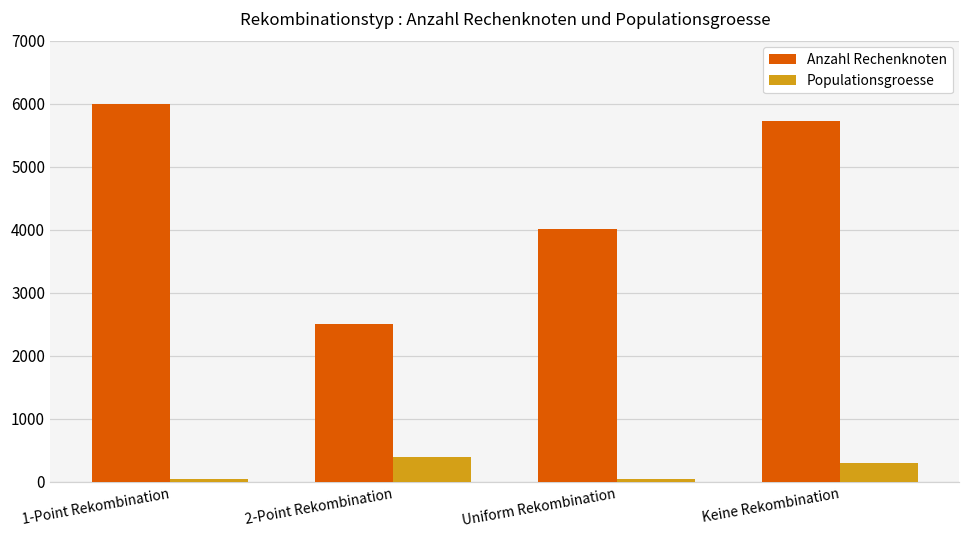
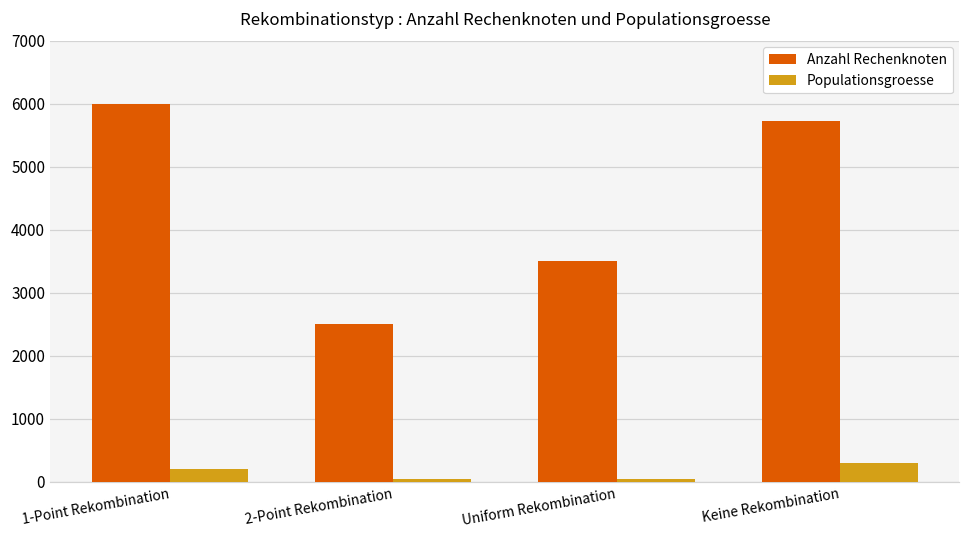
  {
    "Anzahl Rechenknoten": {
      "1-Point Rekombination": 6000,
      "2-Point Rekombination": 2500,
-     "Uniform Rekombination": 4000,
+     "Uniform Rekombination": 3500,
      "Keine Rekombination": 5700
    },
    "Populationsgroesse": {
-     "1-Point Rekombination": 0,
-     "2-Point Rekombination": 400,
+     "1-Point Rekombination": 200,
+     "2-Point Rekombination": 100,
      "Uniform Rekombination": 0,
      "Keine Rekombination": 300
    }
  }
